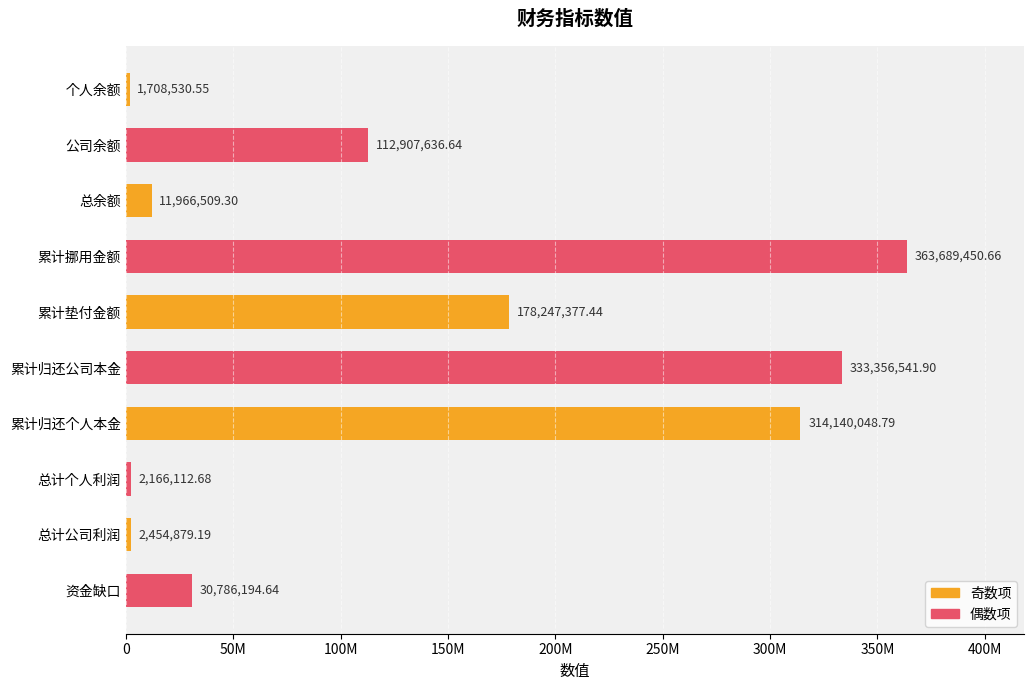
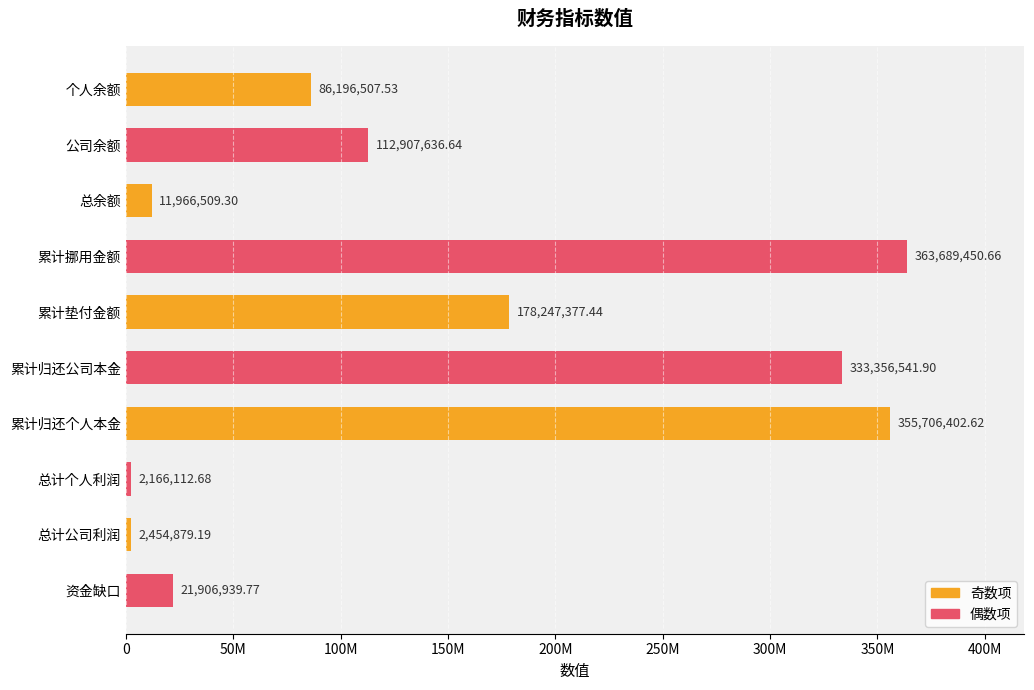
  {
-   "个人余额": "1,708,530.55",
+   "个人余额": "86,196,507.53",
    "公司余额": "112,907,636.64",
    "总余额": "11,966,509.30",
    "累计挪用金额": "363,689,450.66",
    "累计垫付金额": "178,247,377.44",
    "累计归还公司本金": "333,356,541.90",
-   "累计归还个人本金": "314,140,048.79",
+   "累计归还个人本金": "355,706,402.62",
    "总计个人利润": "2,166,112.68",
    "总计公司利润": "2,454,879.19",
-   "资金缺口": "30,786,194.64"
+   "资金缺口": "21,906,939.77"
  }
